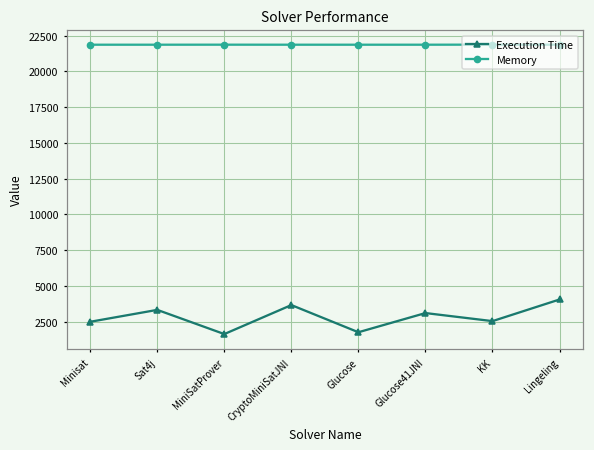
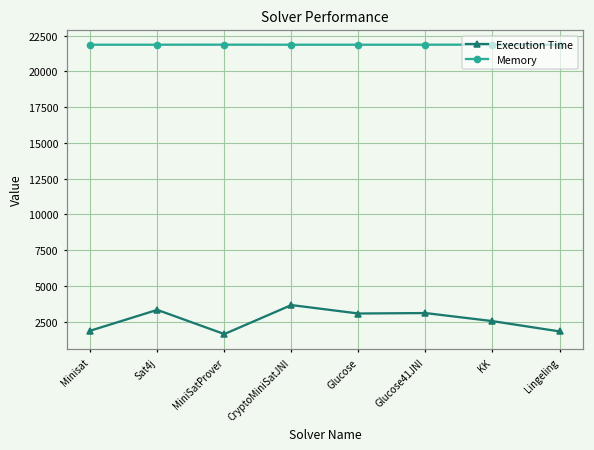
  {
    "Execution Time": {
-     "Minisat": 2500,
+     "Minisat": 1900,
      "Sat4j": 3300,
      "MiniSatProver": 1600,
      "CryptoMiniSatJNI": 3700,
-     "Glucose": 1800,
+     "Glucose": 3100,
      "Glucose41JNI": 3100,
      "KK": 2500,
-     "Lingeling": 4000
+     "Lingeling": 1800
    },
    "Memory": {
      "Minisat": 21900,
      "Sat4j": 21900,
      "MiniSatProver": 21900,
      "CryptoMiniSatJNI": 21900,
      "Glucose": 21900,
      "Glucose41JNI": 21900
    }
  }
